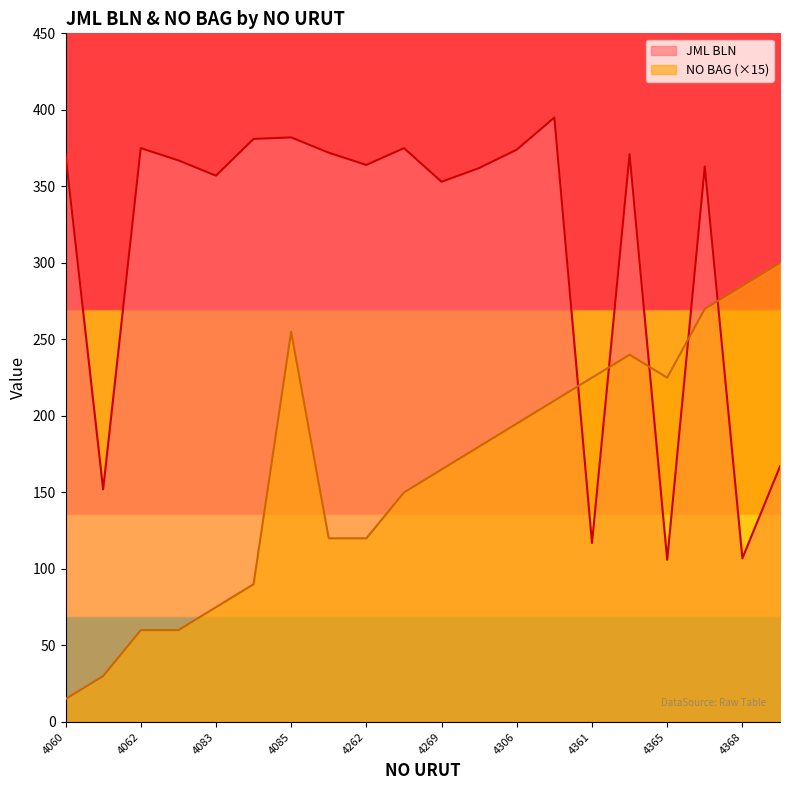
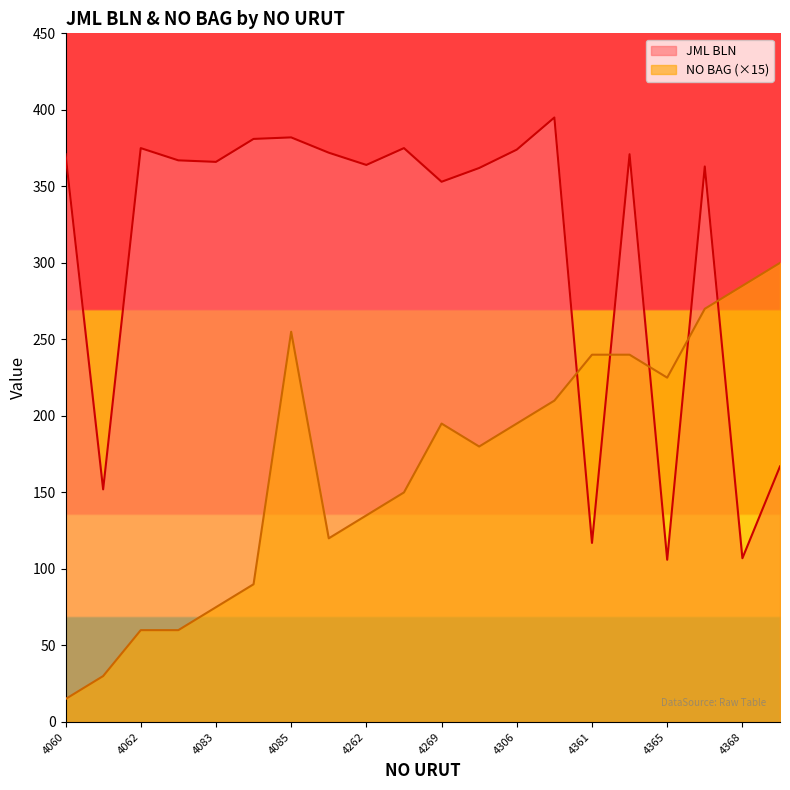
  {
    "JML BLN": {
      "4060": 371,
      "4062": 375,
-     "4083": 357,
+     "4083": 366,
      "4085": 382,
      "4262": 364,
      "4269": 353,
      "4306": 374,
      "4361": 117,
      "4365": 106,
      "4368": 107
    },
    "NO BAG (×15)": {
      "4060": 15,
      "4062": 60,
      "4083": 75,
      "4085": 255,
-     "4262": 120,
-     "4269": 165,
+     "4262": 135,
+     "4269": 195,
      "4306": 195,
-     "4361": 225,
+     "4361": 240,
      "4365": 225,
      "4368": 285
    }
  }
